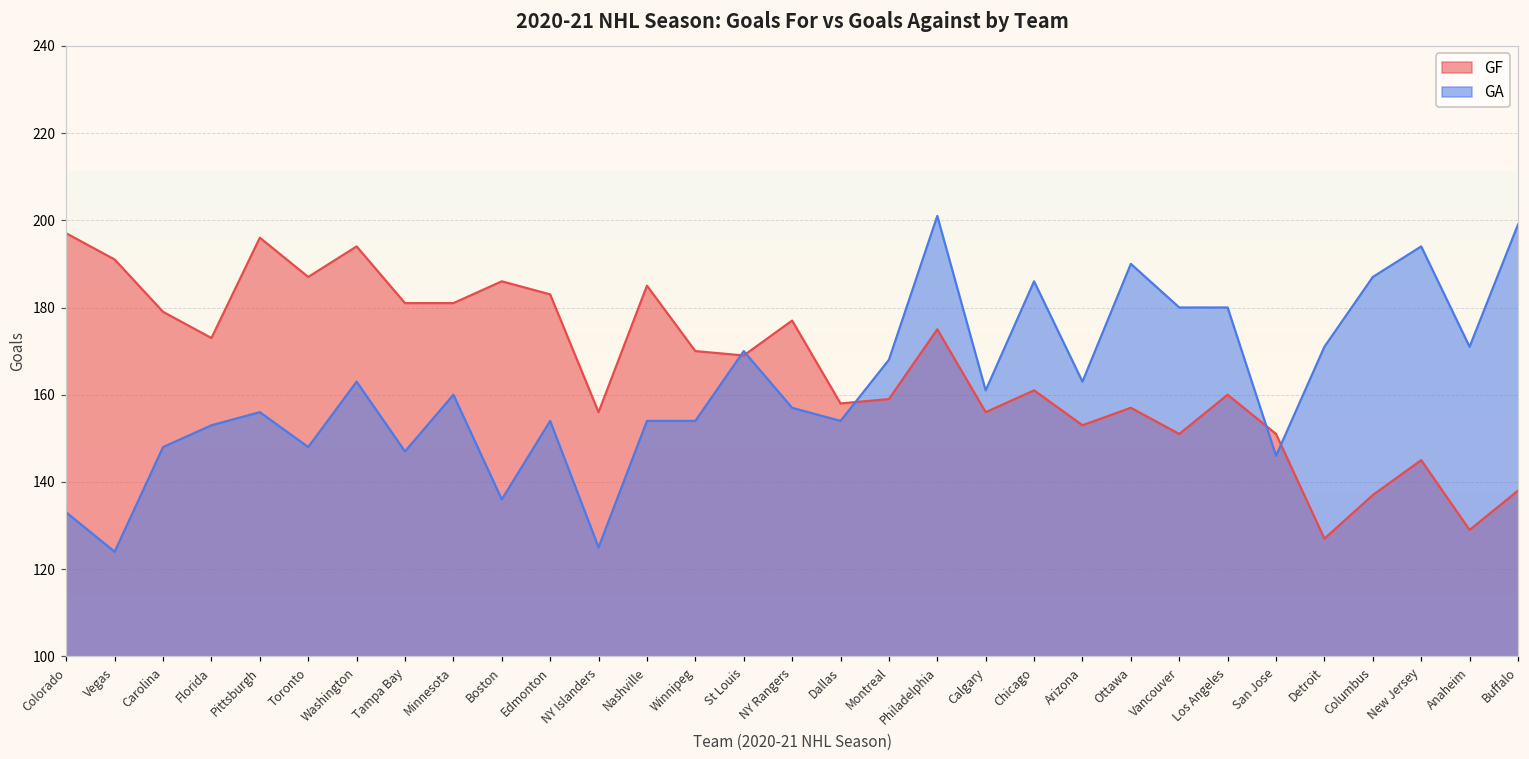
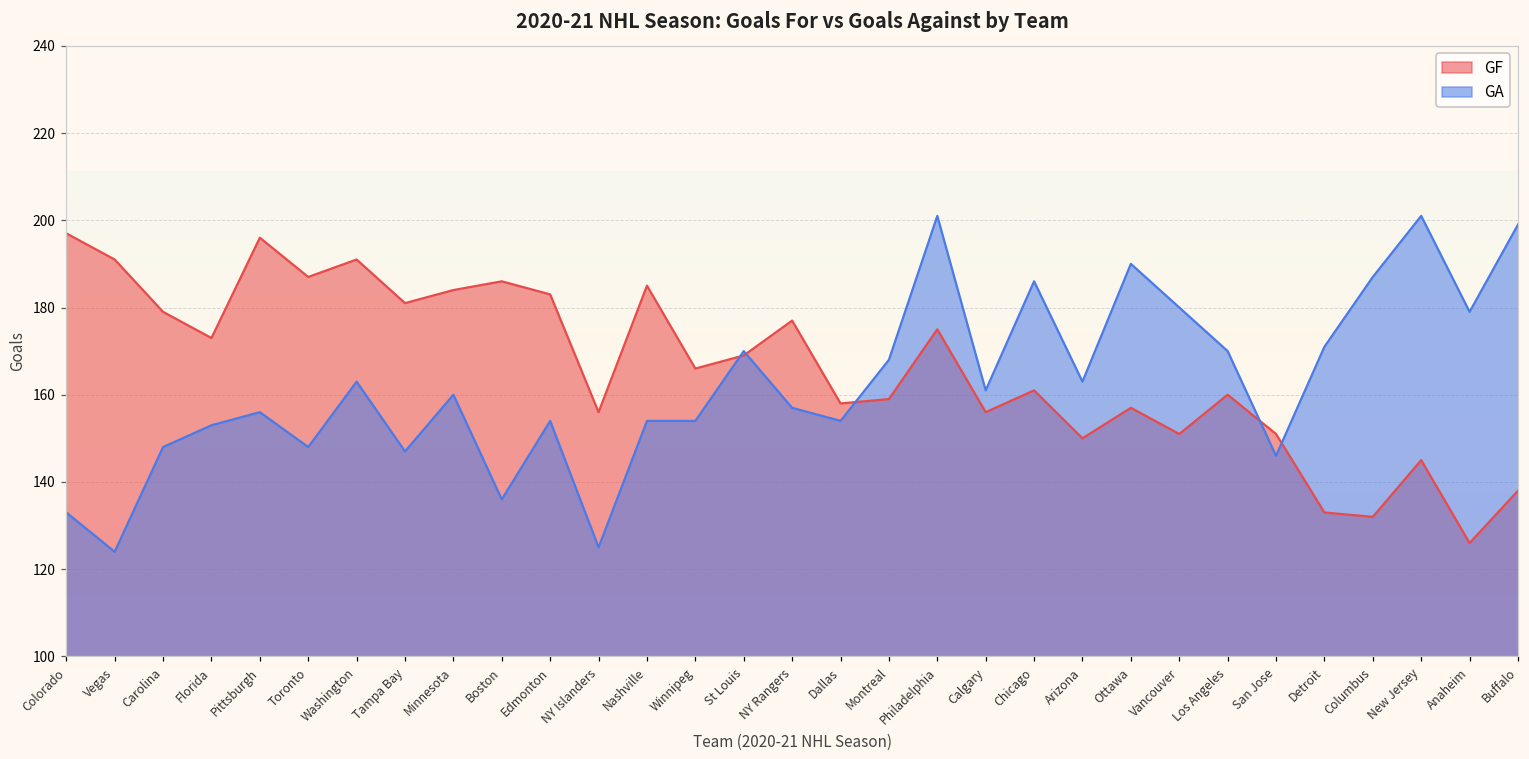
  {
    "GF": {
      "Colorado": 197,
      "Vegas": 191,
      "Carolina": 179,
      "Florida": 173,
      "Pittsburgh": 196,
      "Toronto": 187,
-     "Washington": 194,
+     "Washington": 191,
      "Tampa Bay": 181,
-     "Minnesota": 181,
+     "Minnesota": 184,
      "Boston": 186,
      "Edmonton": 183,
      "NY Islanders": 156,
      "Nashville": 185,
-     "Winnipeg": 170,
+     "Winnipeg": 166,
      "St Louis": 169,
      "NY Rangers": 177,
      "Dallas": 158,
      "Montreal": 159,
      "Philadelphia": 175,
      "Calgary": 156,
      "Chicago": 161,
-     "Arizona": 153,
+     "Arizona": 150,
      "Ottawa": 157,
      "Vancouver": 151,
      "Los Angeles": 160,
      "San Jose": 151,
-     "Detroit": 127,
-     "Columbus": 137,
+     "Detroit": 133,
+     "Columbus": 132,
      "New Jersey": 145,
-     "Anaheim": 129,
+     "Anaheim": 126,
      "Buffalo": 138
    },
    "GA": {
      "Colorado": 133,
      "Vegas": 124,
      "Carolina": 148,
      "Florida": 153,
      "Pittsburgh": 156,
      "Toronto": 148,
      "Washington": 163,
      "Tampa Bay": 147,
      "Minnesota": 160,
      "Boston": 136,
      "Edmonton": 154,
      "NY Islanders": 125,
      "Nashville": 154,
      "Winnipeg": 154,
      "St Louis": 170,
      "NY Rangers": 157,
      "Dallas": 154,
      "Montreal": 168,
      "Philadelphia": 201,
      "Calgary": 161,
      "Chicago": 186,
      "Arizona": 163,
      "Ottawa": 190,
      "Vancouver": 180,
-     "Los Angeles": 180,
+     "Los Angeles": 170,
      "San Jose": 146,
      "Detroit": 171,
      "Columbus": 187,
-     "New Jersey": 194,
-     "Anaheim": 171,
+     "New Jersey": 201,
+     "Anaheim": 179,
      "Buffalo": 199
    }
  }
